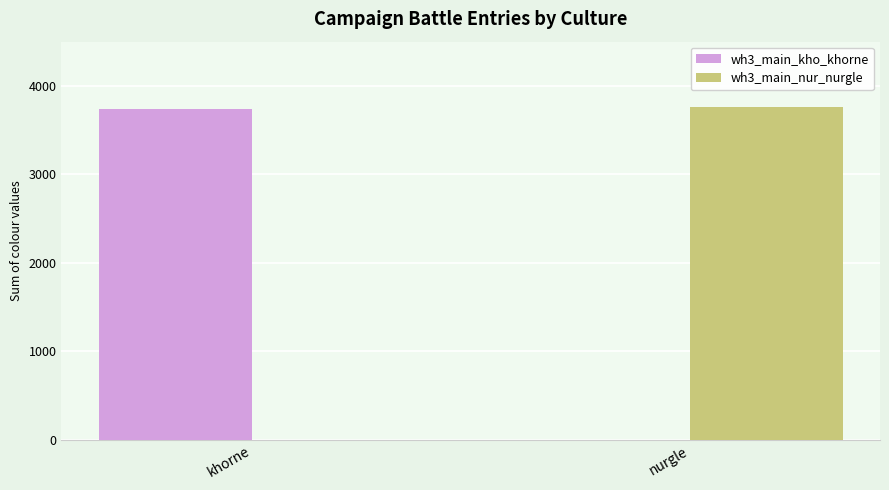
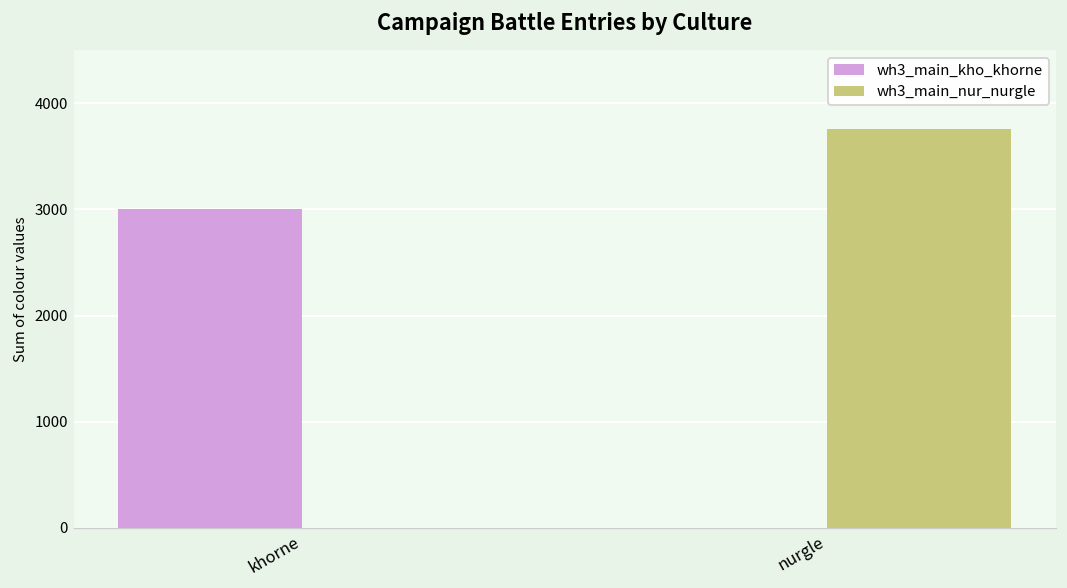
  {
    "wh3_main_kho_khorne": {
-     "khorne": 3700,
+     "khorne": 3000,
      "nurgle": 0
    },
    "wh3_main_nur_nurgle": {
      "khorne": 0,
      "nurgle": 3800
    }
  }
